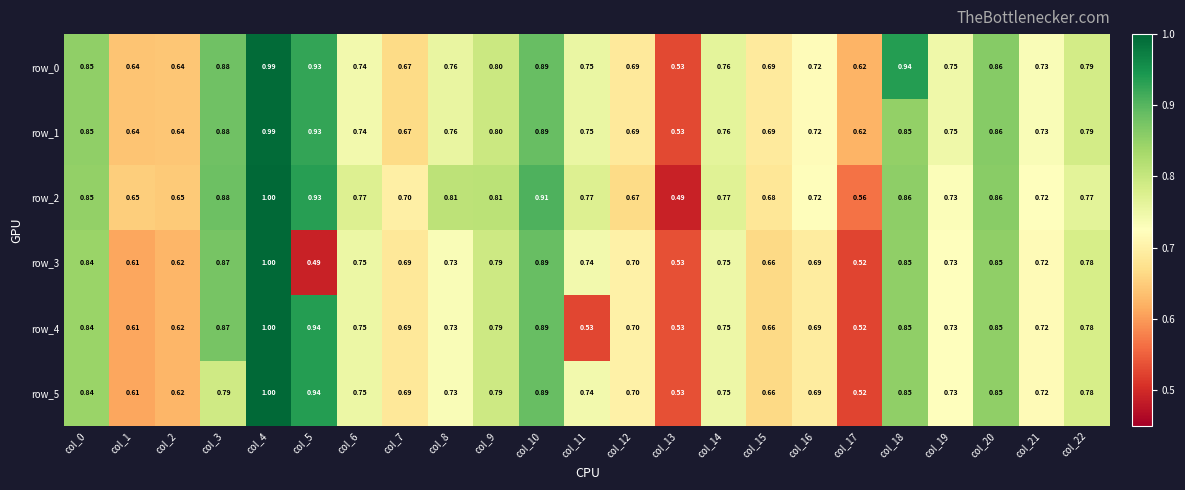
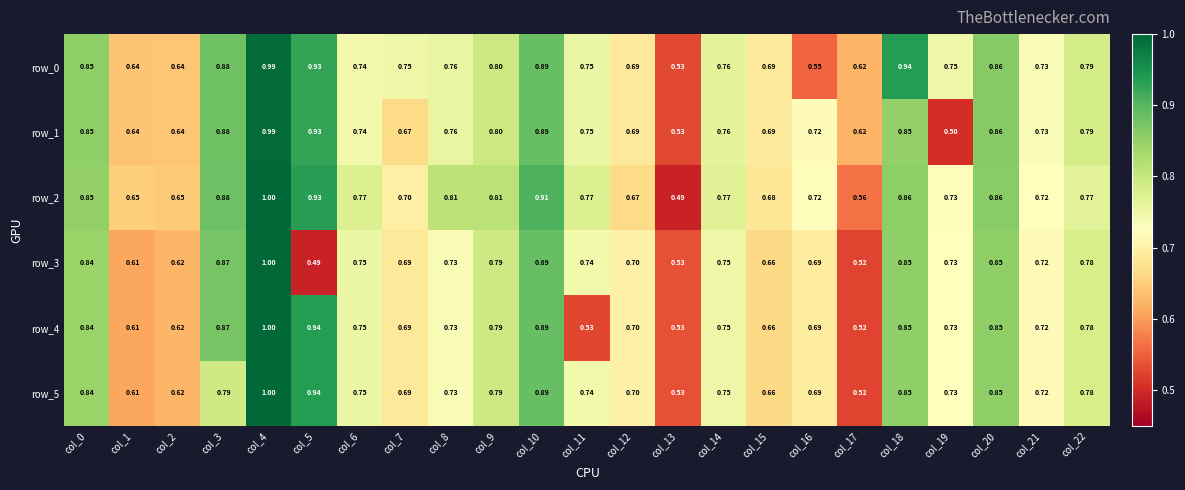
  {
    "row_0": {
      "col_0": 0.85,
      "col_1": 0.64,
      "col_2": 0.64,
      "col_3": 0.88,
      "col_4": 0.99,
      "col_5": 0.93,
      "col_6": 0.74,
-     "col_7": 0.67,
+     "col_7": 0.75,
      "col_8": 0.76,
      "col_9": 0.80,
      "col_10": 0.89,
      "col_11": 0.75,
      "col_12": 0.69,
      "col_13": 0.53,
      "col_14": 0.76,
      "col_15": 0.69,
-     "col_16": 0.72,
+     "col_16": 0.55,
      "col_17": 0.62,
      "col_18": 0.94,
      "col_19": 0.75,
      "col_20": 0.86,
      "col_21": 0.73,
      "col_22": 0.79
    },
    "row_1": {
      "col_0": 0.85,
      "col_1": 0.64,
      "col_2": 0.64,
      "col_3": 0.88,
      "col_4": 0.99,
      "col_5": 0.93,
      "col_6": 0.74,
      "col_7": 0.67,
      "col_8": 0.76,
      "col_9": 0.80,
      "col_10": 0.89,
      "col_11": 0.75,
      "col_12": 0.69,
      "col_13": 0.53,
      "col_14": 0.76,
      "col_15": 0.69,
      "col_16": 0.72,
      "col_17": 0.62,
      "col_18": 0.85,
-     "col_19": 0.75,
+     "col_19": 0.50,
      "col_20": 0.86,
      "col_21": 0.73,
      "col_22": 0.79
    },
    "row_2": {
      "col_0": 0.85,
      "col_1": 0.65,
      "col_2": 0.65,
      "col_3": 0.88,
      "col_4": 1.00,
      "col_5": 0.93,
      "col_6": 0.77,
      "col_7": 0.70,
      "col_8": 0.81,
      "col_9": 0.81,
      "col_10": 0.91,
      "col_11": 0.77,
      "col_12": 0.67,
      "col_13": 0.49,
      "col_14": 0.77,
      "col_15": 0.68,
      "col_16": 0.72,
      "col_17": 0.56,
      "col_18": 0.86,
      "col_19": 0.73,
      "col_20": 0.86,
      "col_21": 0.72,
      "col_22": 0.77
    },
    "row_3": {
      "col_0": 0.84,
      "col_1": 0.61,
      "col_2": 0.62,
      "col_3": 0.87,
      "col_4": 1.00,
      "col_5": 0.49,
      "col_6": 0.75,
      "col_7": 0.69,
      "col_8": 0.73,
      "col_9": 0.79,
      "col_10": 0.89,
      "col_11": 0.74,
      "col_12": 0.70,
      "col_13": 0.53,
      "col_14": 0.75,
      "col_15": 0.66,
      "col_16": 0.69,
      "col_17": 0.52,
      "col_18": 0.85,
      "col_19": 0.73,
      "col_20": 0.85,
      "col_21": 0.72,
      "col_22": 0.78
    },
    "row_4": {
      "col_0": 0.84,
      "col_1": 0.61,
      "col_2": 0.62,
      "col_3": 0.87,
      "col_4": 1.00,
      "col_5": 0.94,
      "col_6": 0.75,
      "col_7": 0.69,
      "col_8": 0.73,
      "col_9": 0.79,
      "col_10": 0.89,
      "col_11": 0.53,
      "col_12": 0.70,
      "col_13": 0.53,
      "col_14": 0.75,
      "col_15": 0.66,
      "col_16": 0.69,
      "col_17": 0.52,
      "col_18": 0.85,
      "col_19": 0.73,
      "col_20": 0.85,
      "col_21": 0.72,
      "col_22": 0.78
    },
    "row_5": {
      "col_0": 0.84,
      "col_1": 0.61,
      "col_2": 0.62,
      "col_3": 0.79,
      "col_4": 1.00,
      "col_5": 0.94,
      "col_6": 0.75,
      "col_7": 0.69,
      "col_8": 0.73,
      "col_9": 0.79,
      "col_10": 0.89,
      "col_11": 0.74,
      "col_12": 0.70,
      "col_13": 0.53,
      "col_14": 0.75,
      "col_15": 0.66,
      "col_16": 0.69,
      "col_17": 0.52,
      "col_18": 0.85,
      "col_19": 0.73,
      "col_20": 0.85,
      "col_21": 0.72,
      "col_22": 0.78
    }
  }
